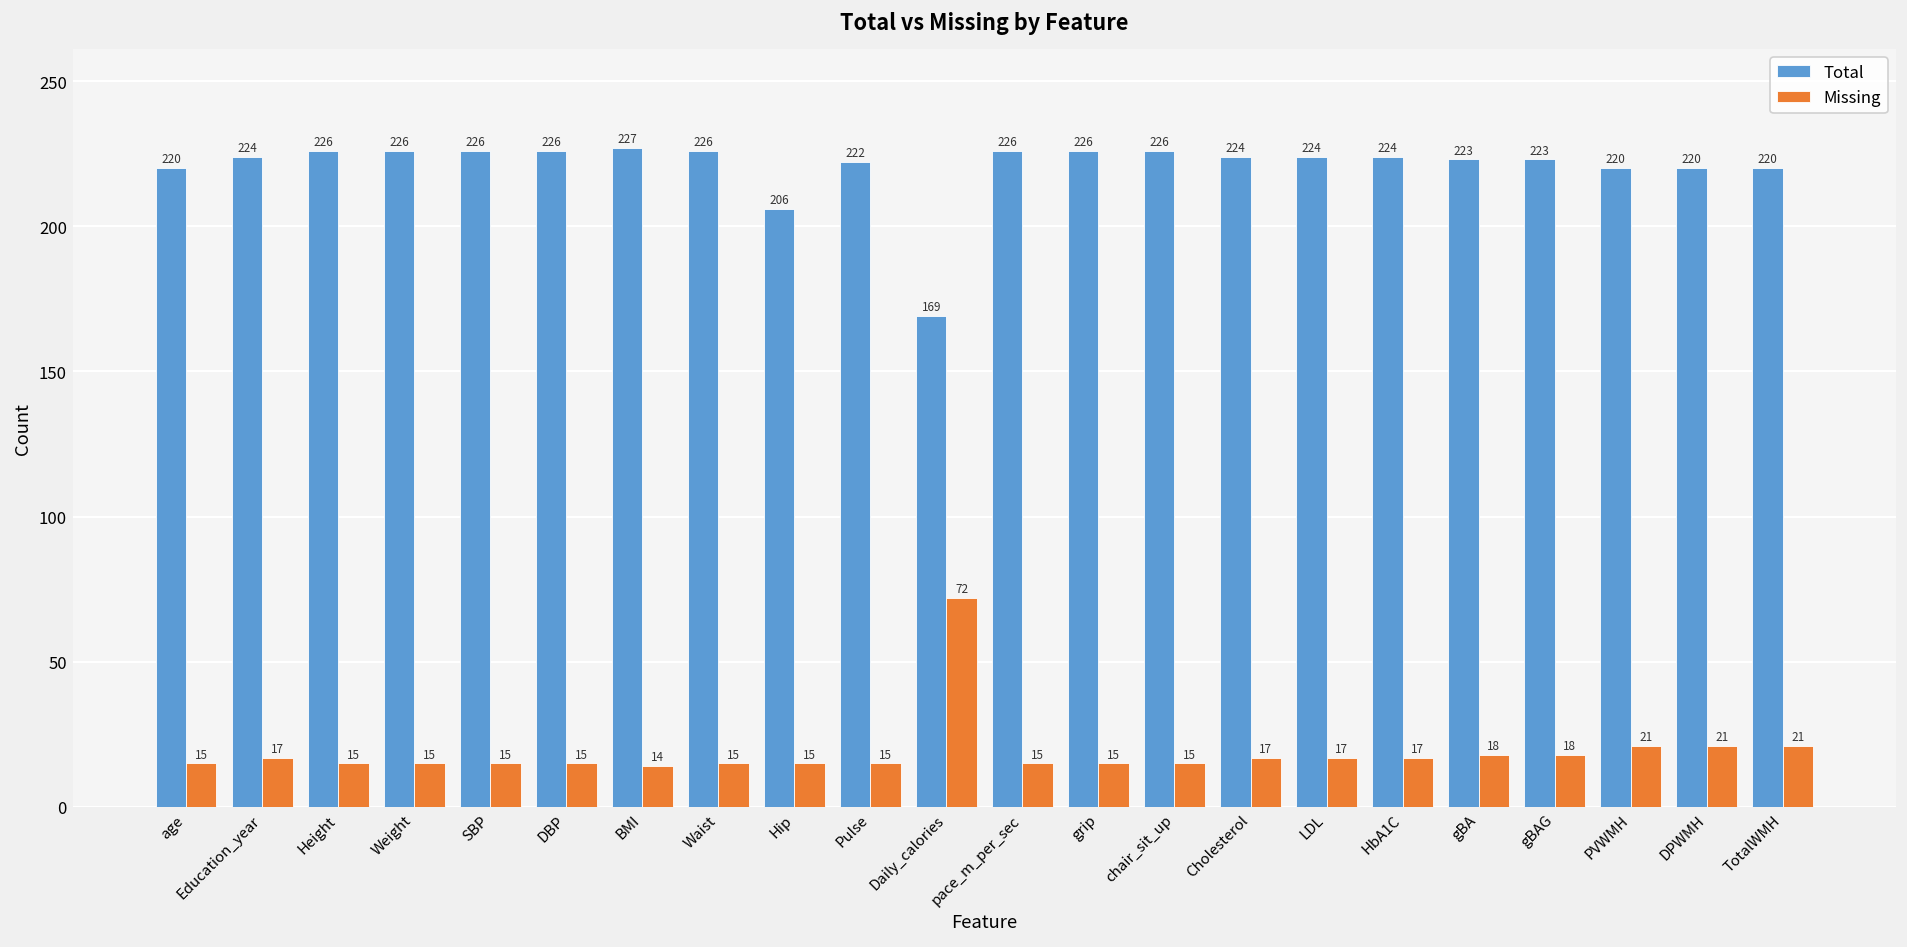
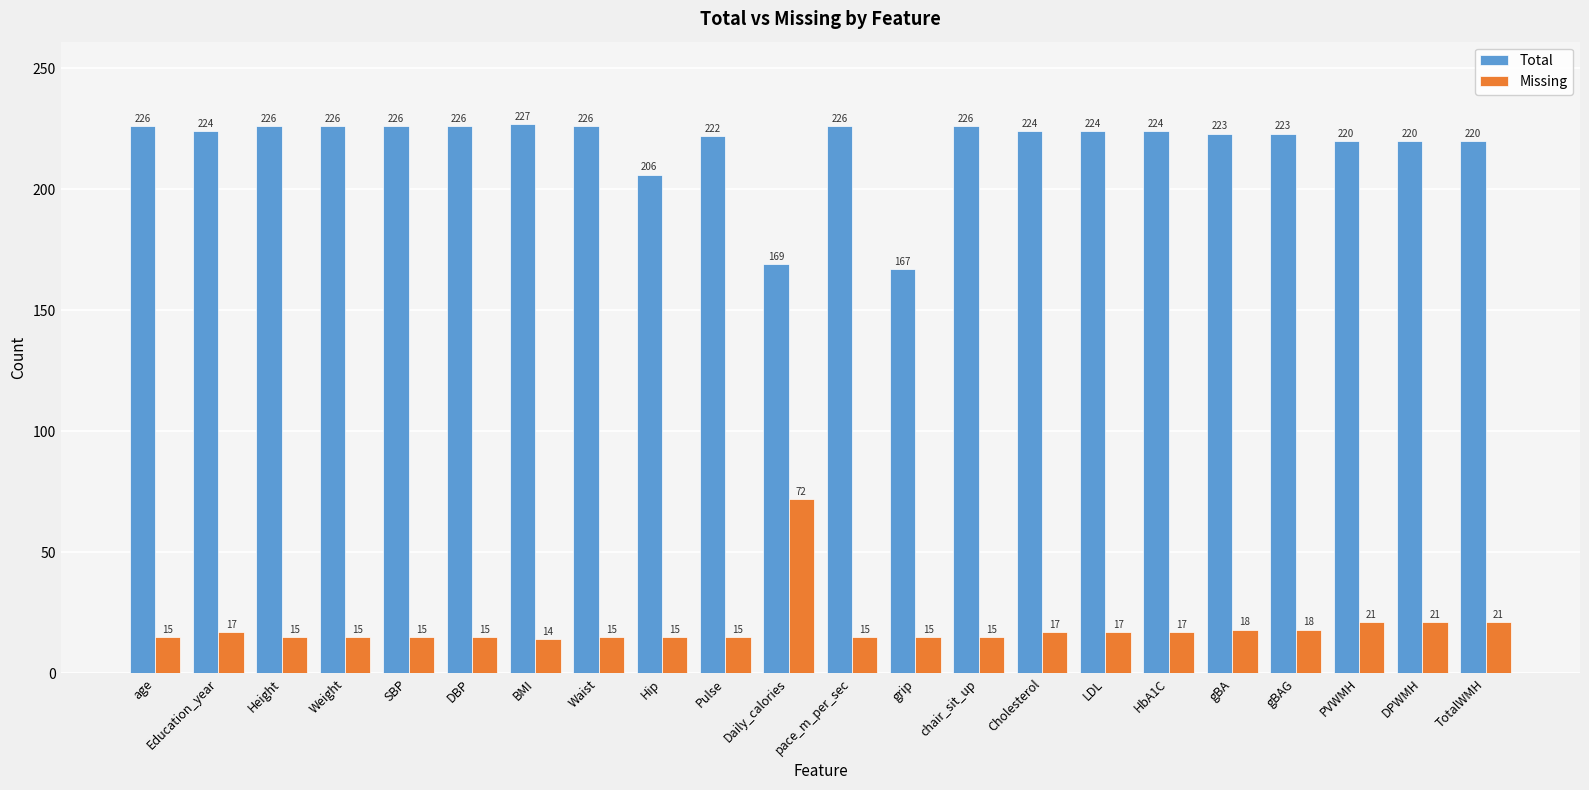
  {
    "Total": {
-     "age": 220,
+     "age": 226,
      "Education_year": 224,
      "Height": 226,
      "Weight": 226,
      "SBP": 226,
      "DBP": 226,
      "BMI": 227,
      "Waist": 226,
      "Hip": 206,
      "Pulse": 222,
      "Daily_calories": 169,
      "pace_m_per_sec": 226,
-     "grip": 226,
+     "grip": 167,
      "chair_sit_up": 226,
      "Cholesterol": 224,
      "LDL": 224,
      "HbA1C": 224,
      "gBA": 223,
      "gBAG": 223,
      "PVWMH": 220,
      "DPWMH": 220,
      "TotalWMH": 220
    },
    "Missing": {
      "age": 15,
      "Education_year": 17,
      "Height": 15,
      "Weight": 15,
      "SBP": 15,
      "DBP": 15,
      "BMI": 14,
      "Waist": 15,
      "Hip": 15,
      "Pulse": 15,
      "Daily_calories": 72,
      "pace_m_per_sec": 15,
      "grip": 15,
      "chair_sit_up": 15,
      "Cholesterol": 17,
      "LDL": 17,
      "HbA1C": 17,
      "gBA": 18,
      "gBAG": 18,
      "PVWMH": 21,
      "DPWMH": 21,
      "TotalWMH": 21
    }
  }
